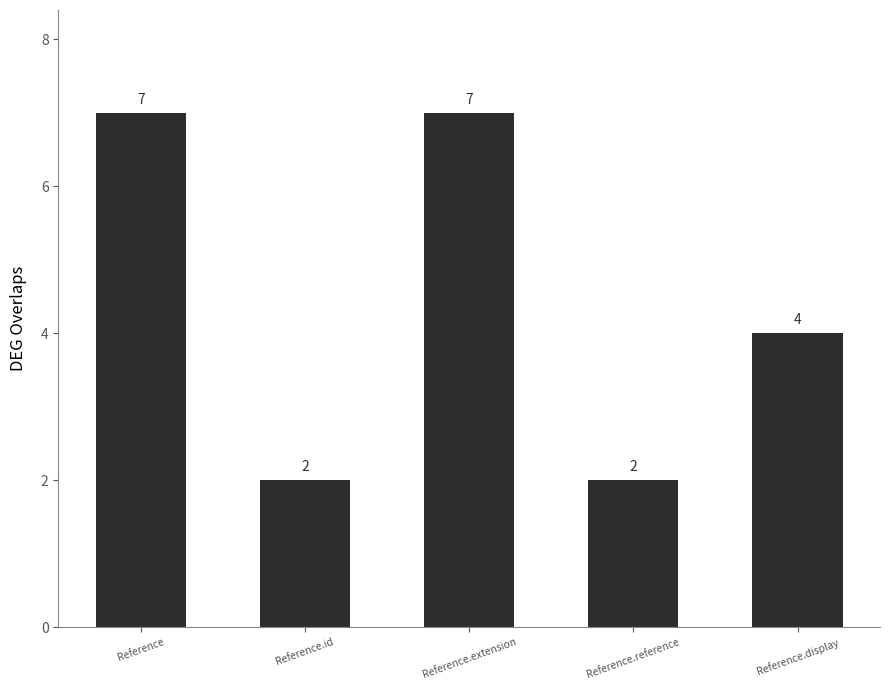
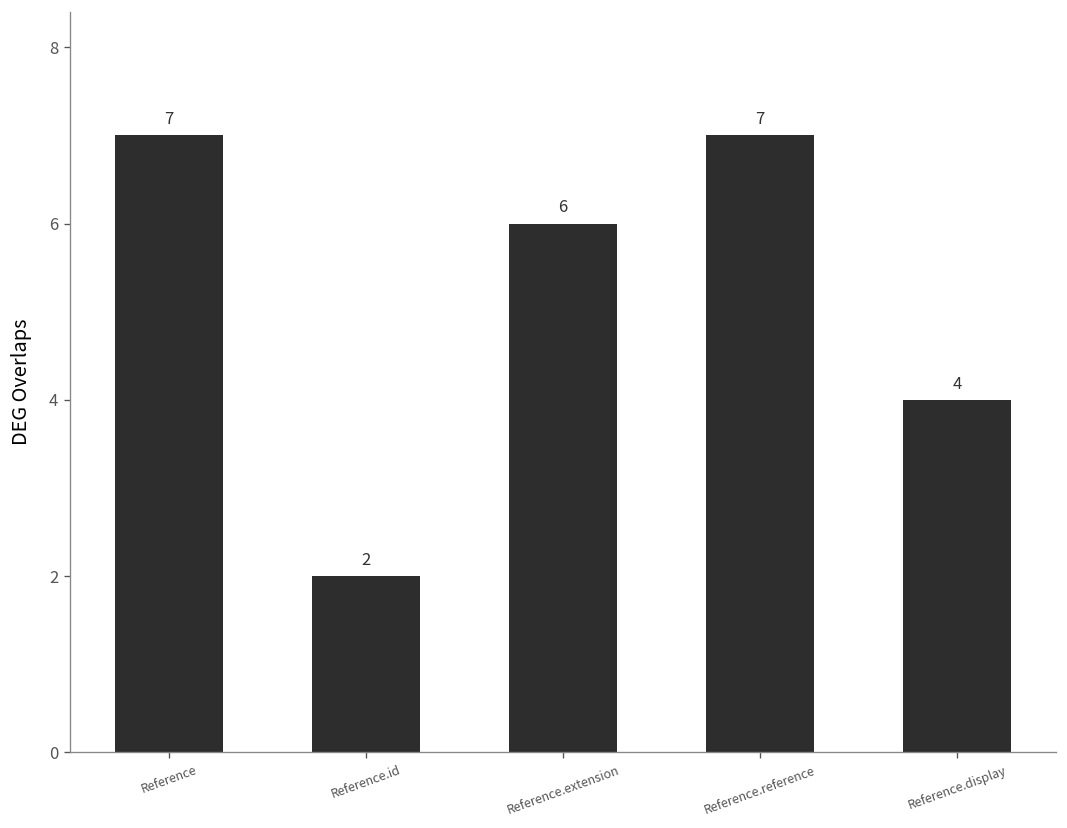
  {
    "Reference": 7,
    "Reference.id": 2,
-   "Reference.extension": 7,
-   "Reference.reference": 2,
+   "Reference.extension": 6,
+   "Reference.reference": 7,
    "Reference.display": 4
  }
